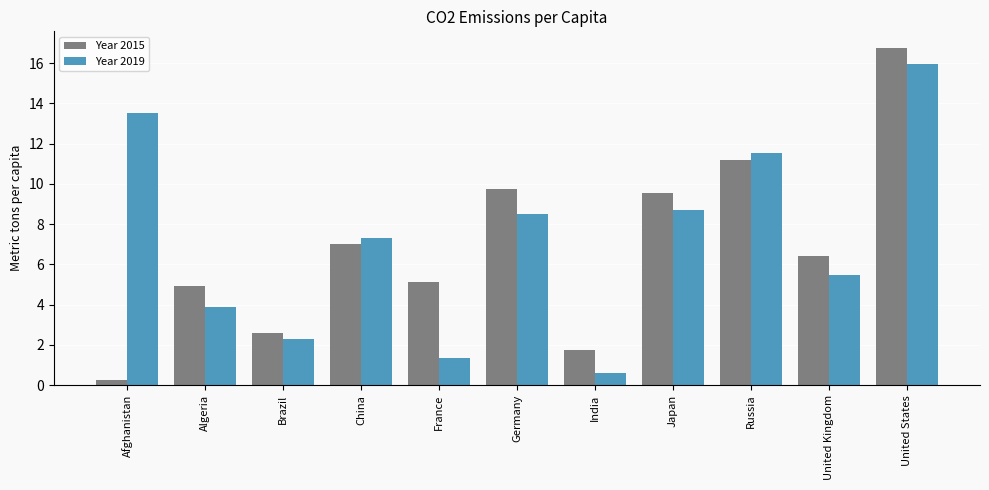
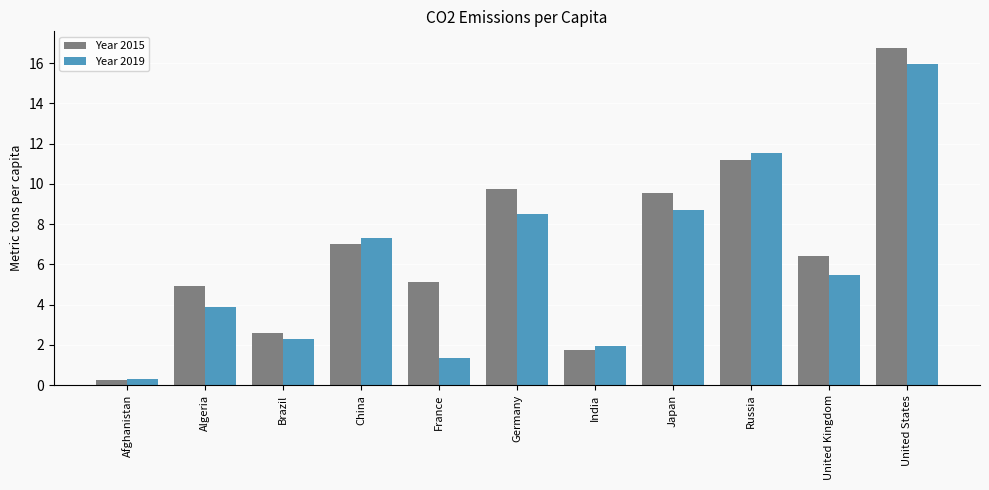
  {
    "Year 2015": {
      "Afghanistan": 0.2,
      "Algeria": 4.9,
      "Brazil": 2.6,
      "China": 7.0,
      "France": 5.1,
      "Germany": 9.7,
      "India": 1.7,
      "Japan": 9.6,
      "Russia": 11.2,
      "United Kingdom": 6.4,
      "United States": 16.7
    },
    "Year 2019": {
-     "Afghanistan": 13.5,
+     "Afghanistan": 0.3,
      "Algeria": 3.9,
      "Brazil": 2.3,
      "China": 7.3,
      "France": 1.4,
      "Germany": 8.5,
-     "India": 0.6,
+     "India": 1.9,
      "Japan": 8.7,
      "Russia": 11.5,
      "United Kingdom": 5.5,
      "United States": 16.0
    }
  }
